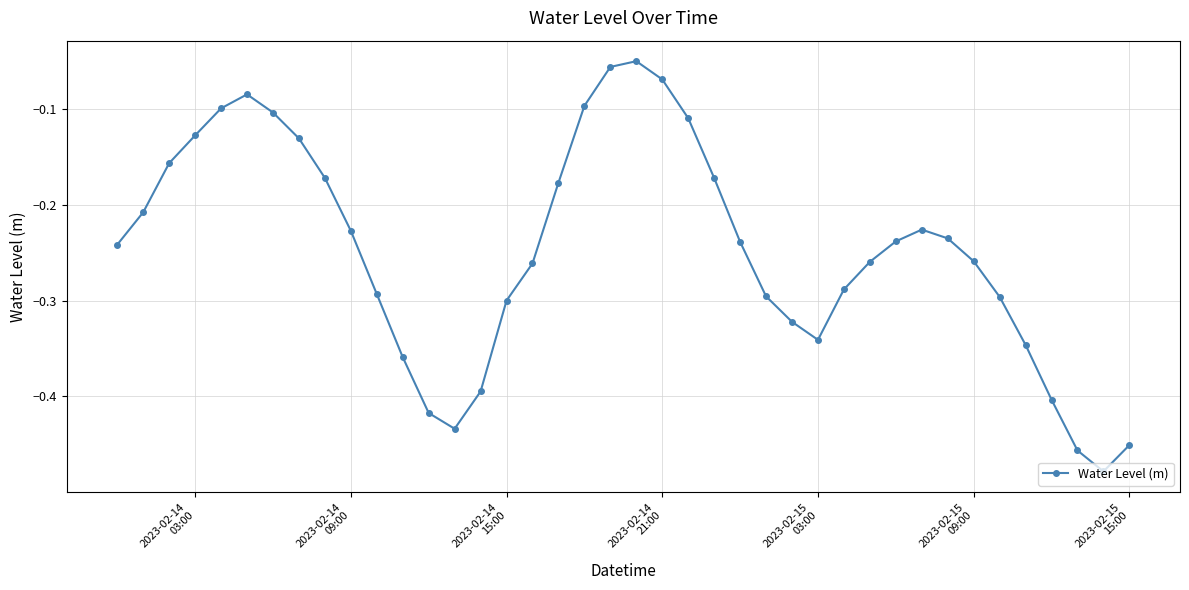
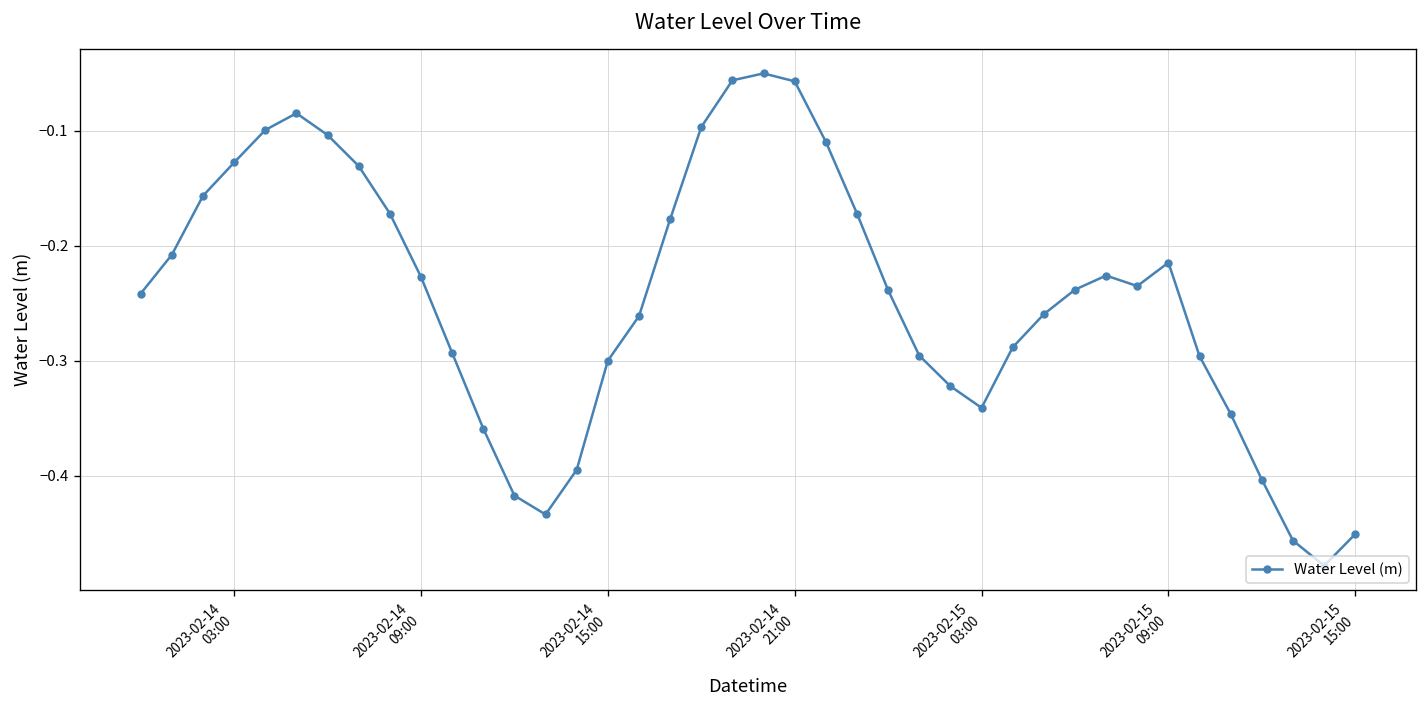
  {
    "2023-02-14 03:00": -0.13,
    "2023-02-14 09:00": -0.23,
    "2023-02-14 15:00": -0.30,
-   "2023-02-14 21:00": -0.07,
+   "2023-02-14 21:00": -0.06,
    "2023-02-15 03:00": -0.34,
-   "2023-02-15 09:00": -0.26,
+   "2023-02-15 09:00": -0.21,
    "2023-02-15 15:00": -0.45
  }
